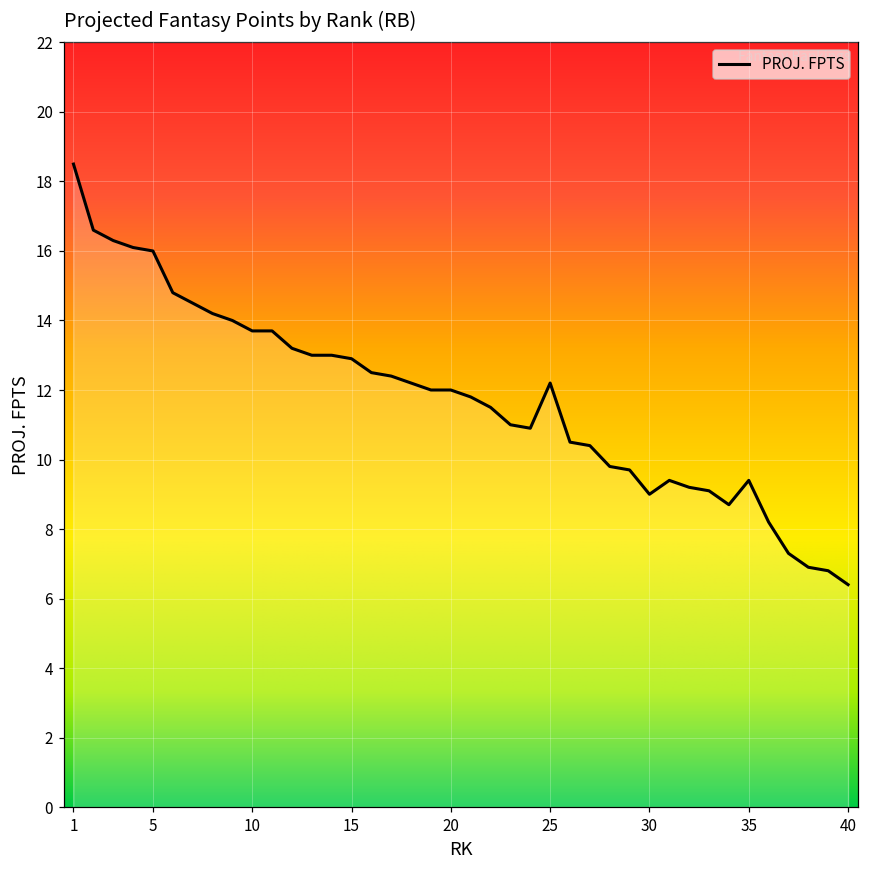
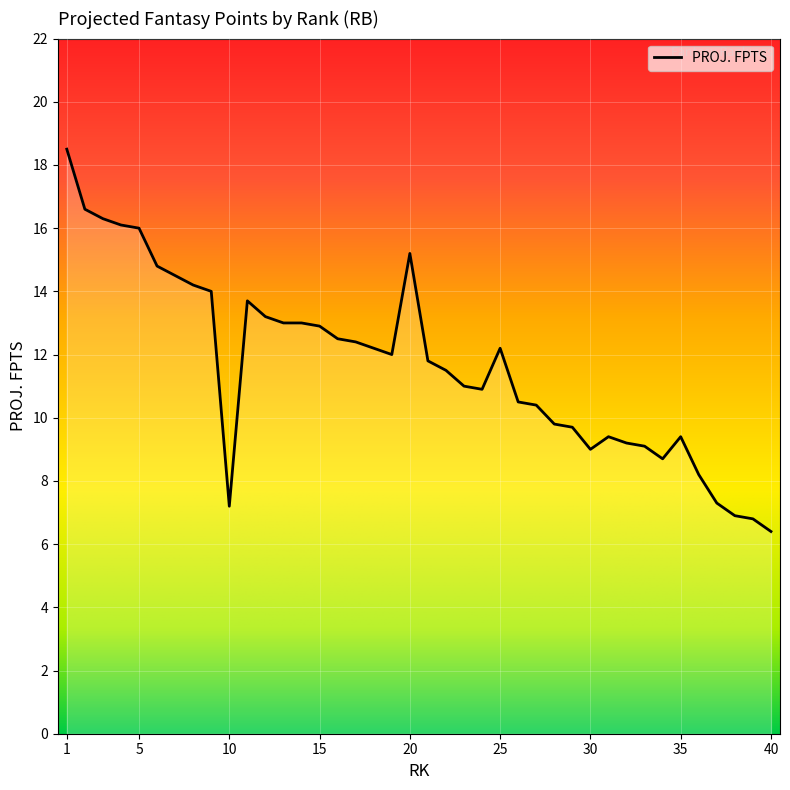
  {
    "1": 18.5,
    "5": 16.0,
-   "10": 13.7,
+   "10": 7.2,
    "15": 12.9,
-   "20": 12.0,
+   "20": 15.2,
    "25": 12.2,
    "30": 9.0,
    "35": 9.4,
    "40": 6.4
  }
